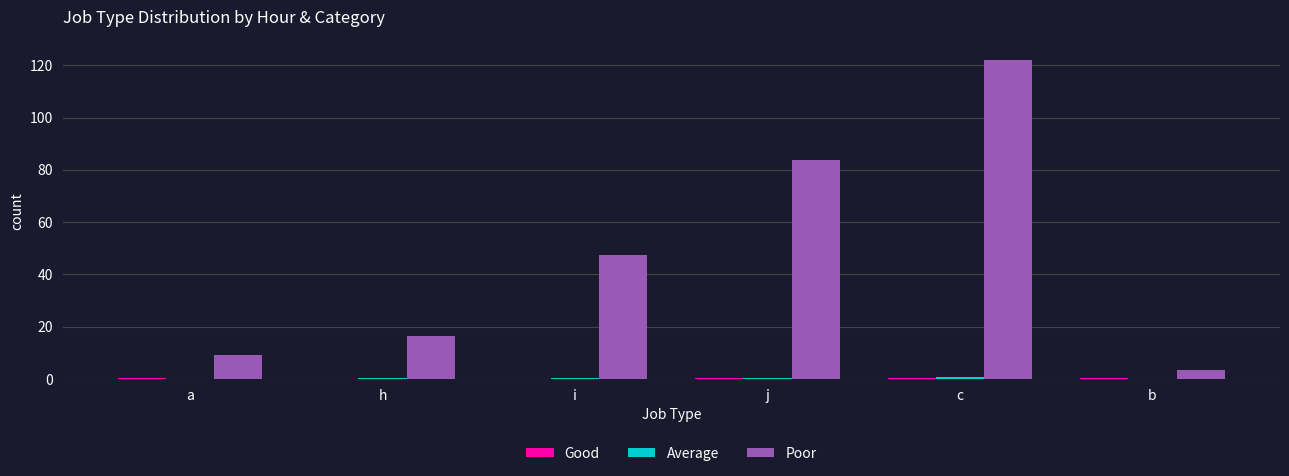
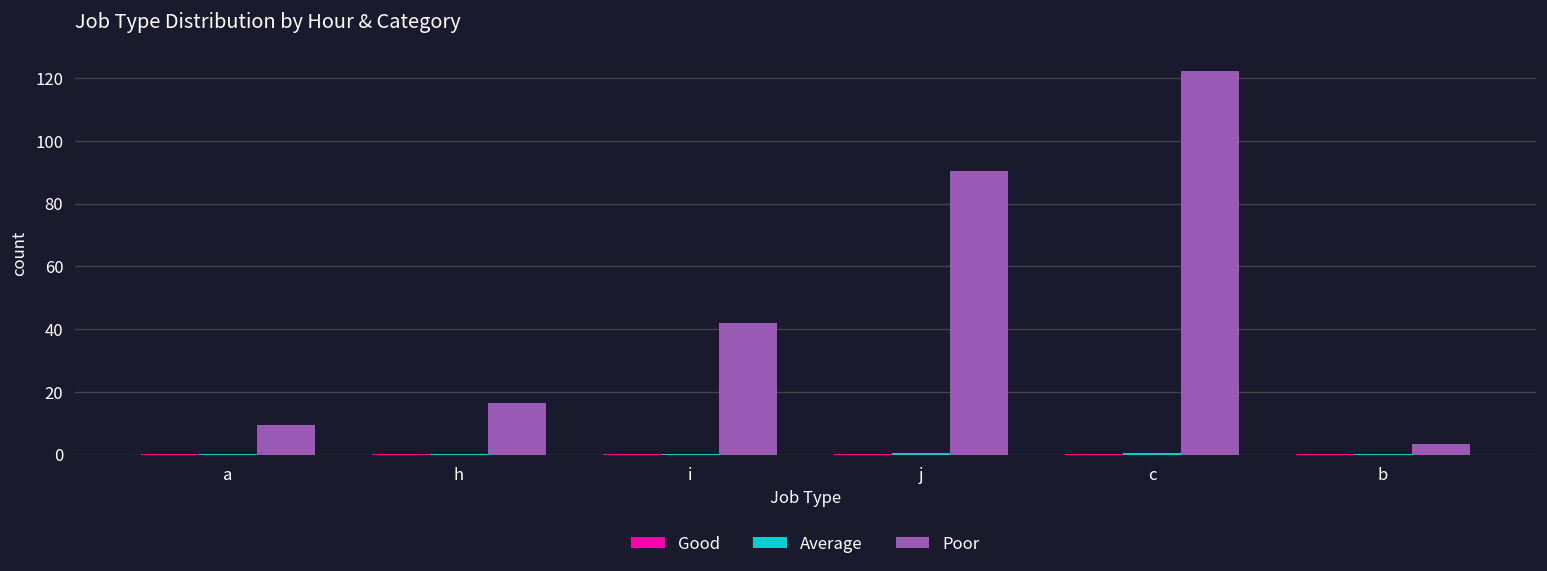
  {
    "Poor": {
      "a": 9,
      "h": 16,
-     "i": 47,
-     "j": 84,
+     "i": 42,
+     "j": 90,
      "c": 122,
      "b": 3
    }
  }
